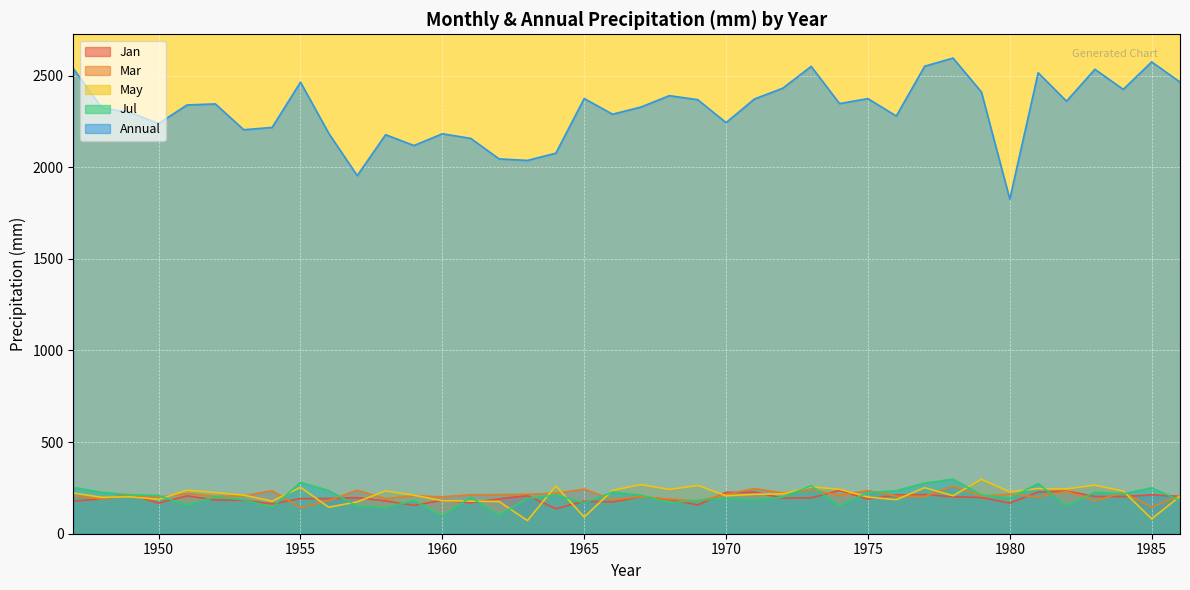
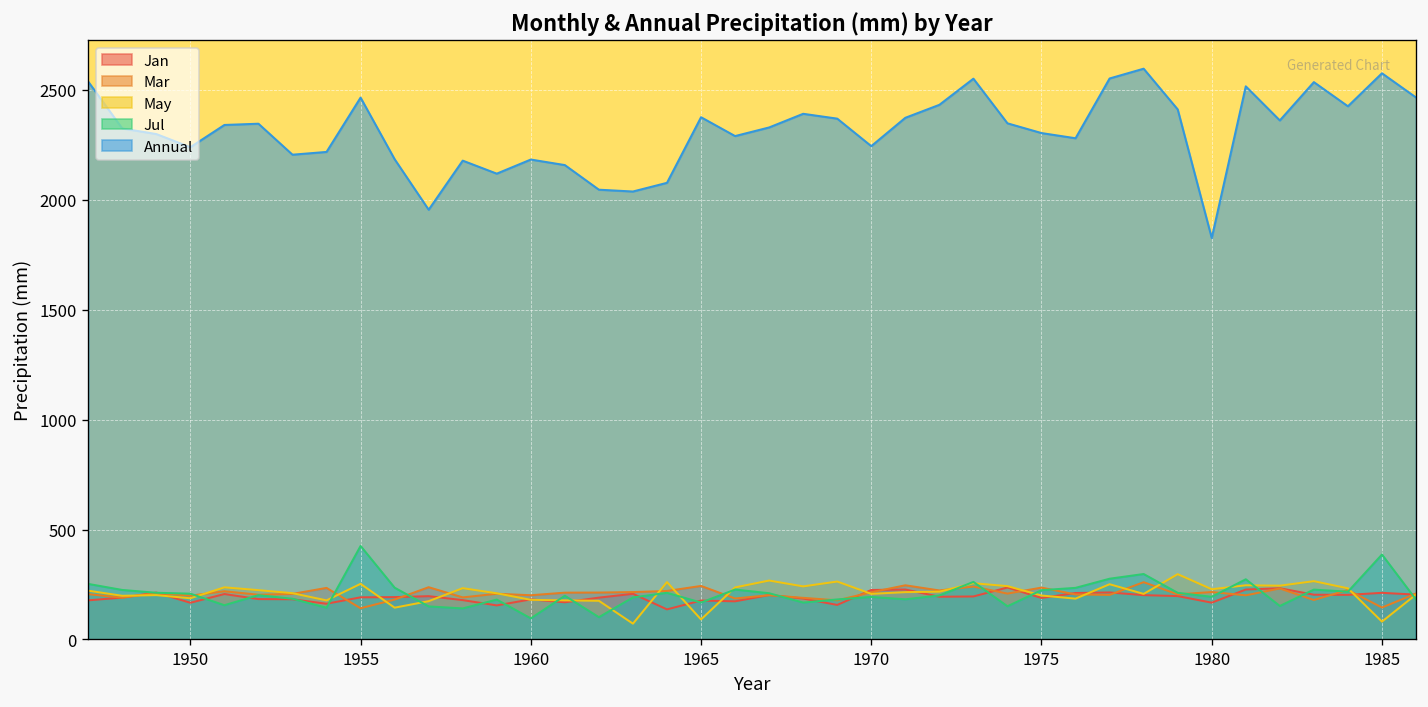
  {
    "May": {
      "1955": 250,
      "1965": 90,
      "1985": 80
    },
    "Jul": {
-     "1955": 280,
+     "1955": 430,
      "1960": 100,
      "1970": 190,
      "1980": 190,
-     "1985": 250
+     "1985": 390
    },
    "Annual": {
      "1955": 2460,
      "1960": 2180,
      "1965": 2380,
      "1970": 2240,
-     "1975": 2370,
+     "1975": 2300,
      "1980": 1830,
      "1985": 2570
    }
  }
